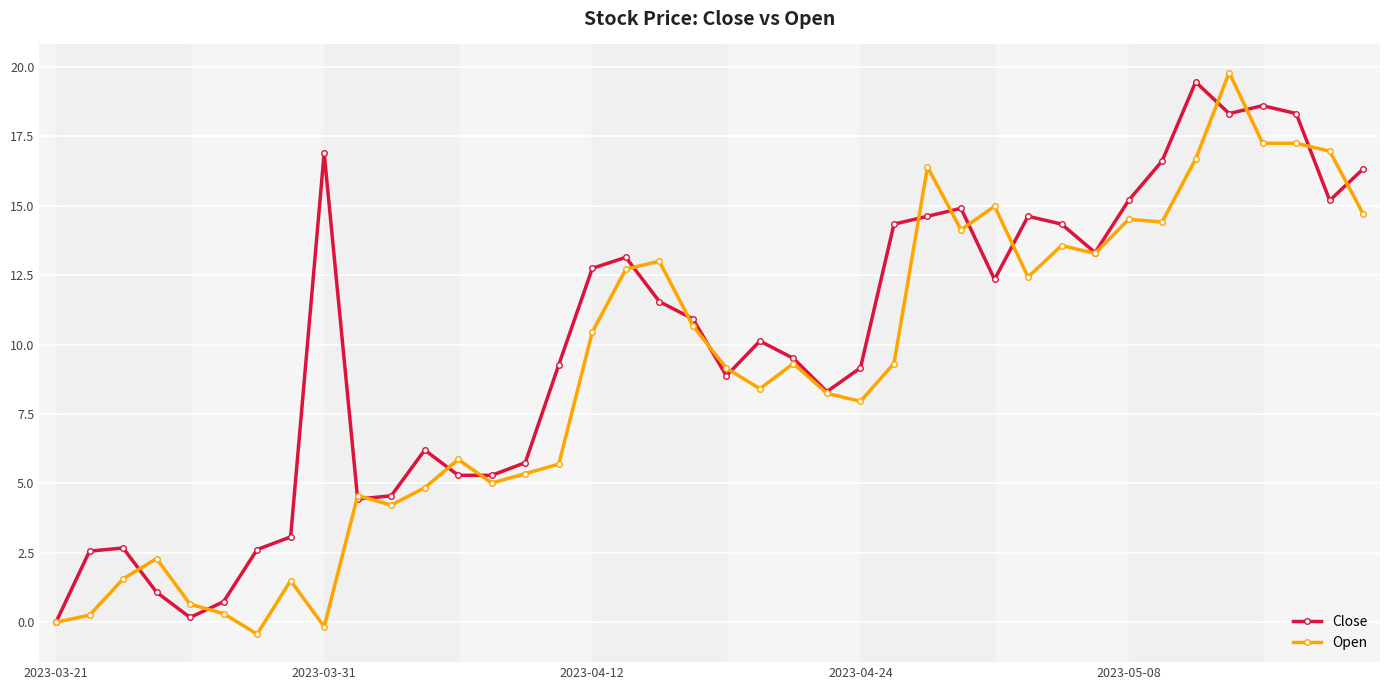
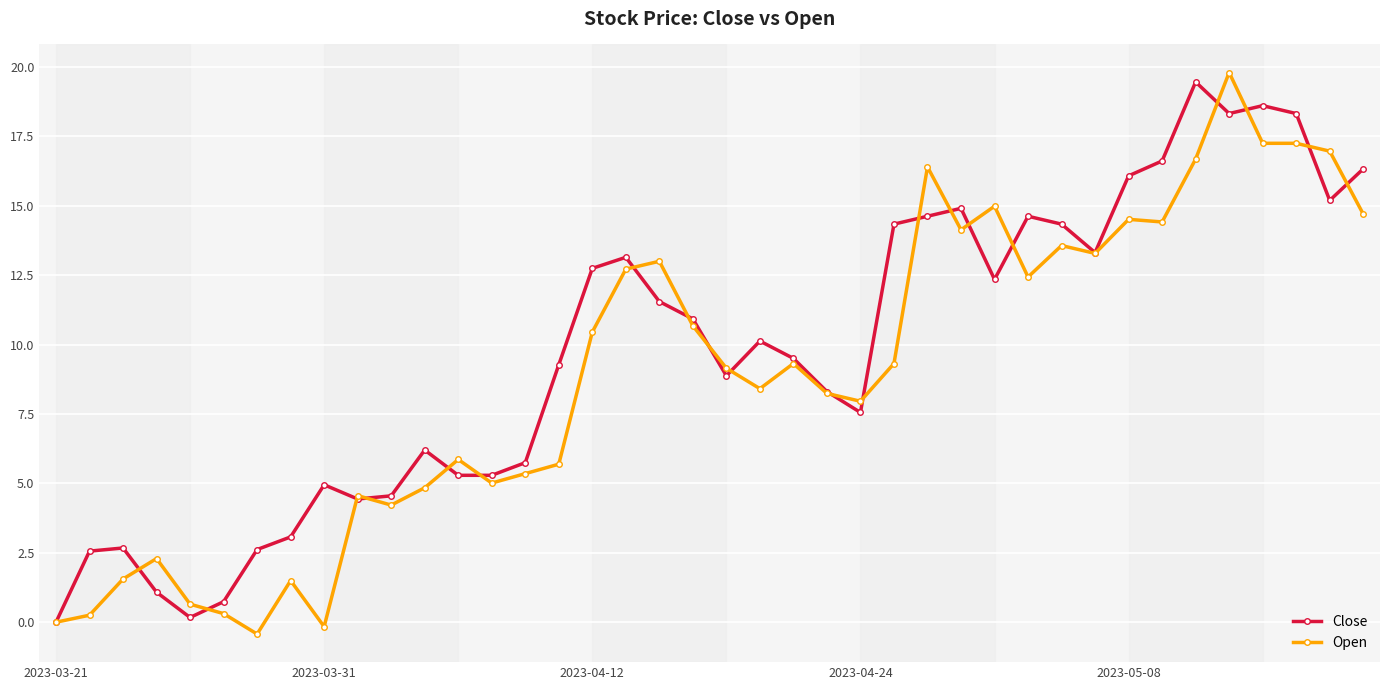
  {
    "Close": {
-     "2023-03-31": 16.9,
+     "2023-03-31": 4.9,
      "2023-04-12": 12.7,
-     "2023-04-24": 9.2,
-     "2023-05-08": 15.2
+     "2023-04-24": 7.6,
+     "2023-05-08": 16.1
    },
    "Open": {
      "2023-03-31": -0.2,
      "2023-04-12": 10.4,
      "2023-04-24": 8.0,
      "2023-05-08": 14.5
    }
  }
